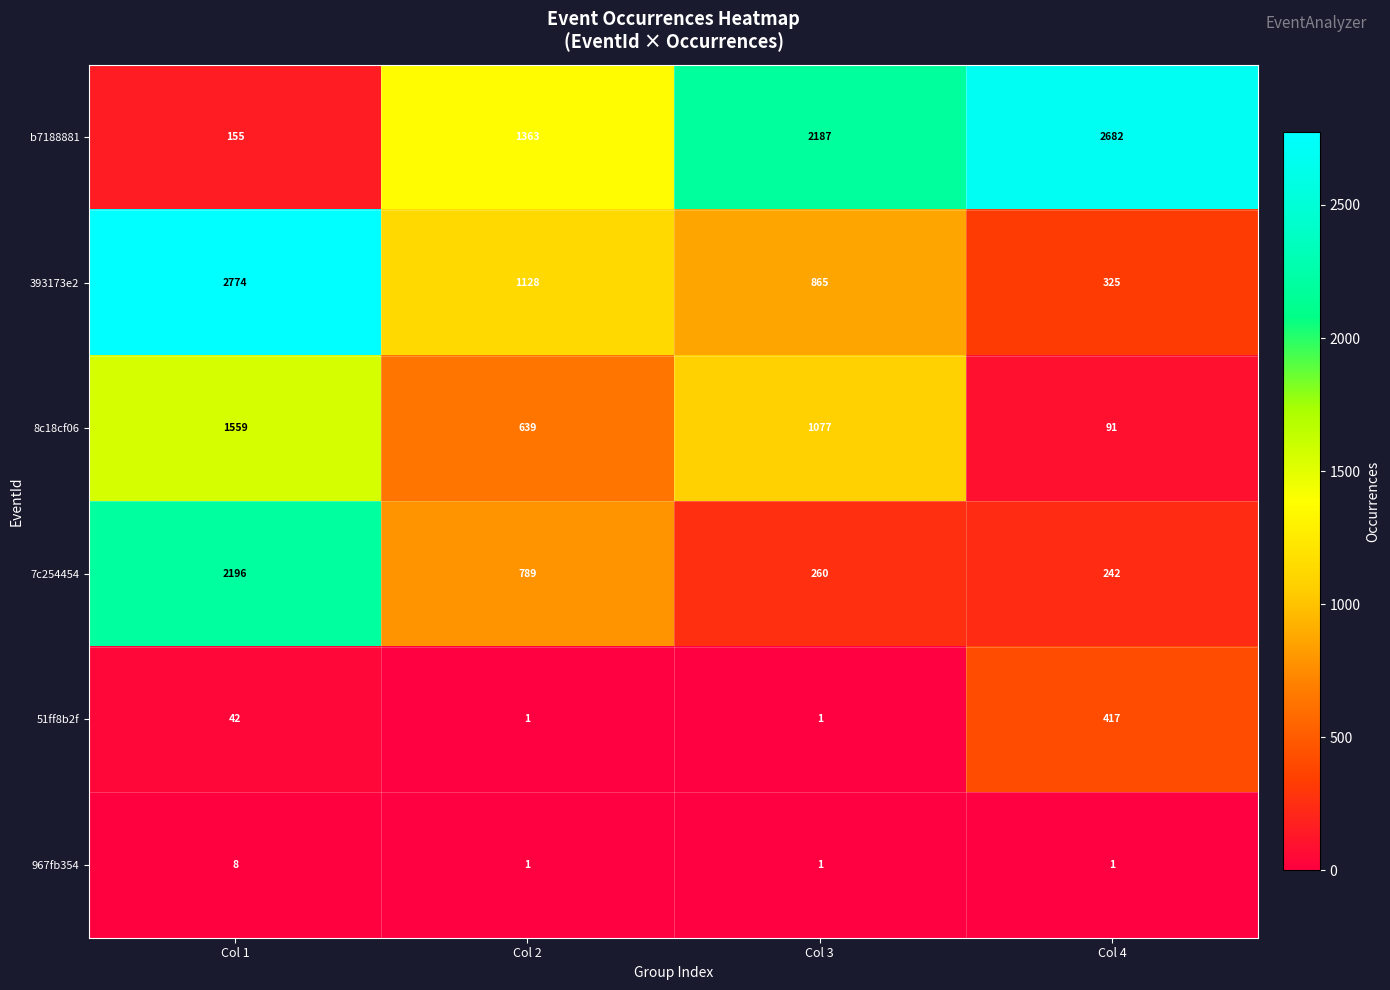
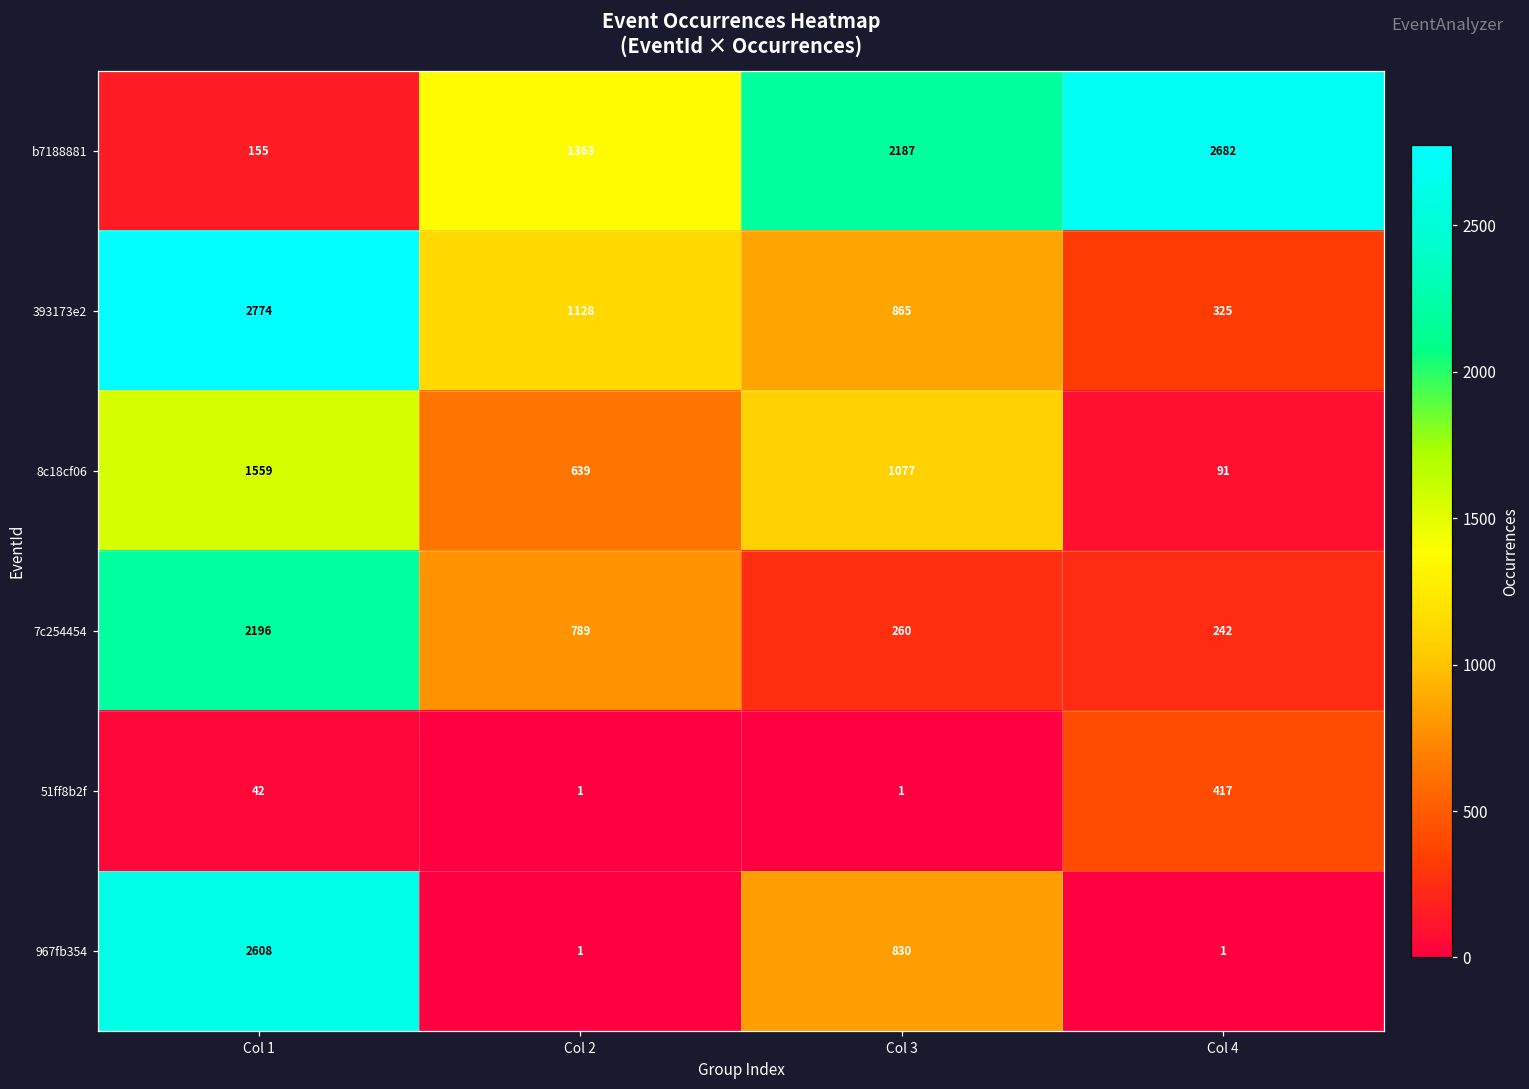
  {
    "b7188881": {
      "Col 1": 155,
      "Col 2": 1363,
      "Col 3": 2187,
      "Col 4": 2682
    },
    "393173e2": {
      "Col 1": 2774,
      "Col 2": 1128,
      "Col 3": 865,
      "Col 4": 325
    },
    "8c18cf06": {
      "Col 1": 1559,
      "Col 2": 639,
      "Col 3": 1077,
      "Col 4": 91
    },
    "7c254454": {
      "Col 1": 2196,
      "Col 2": 789,
      "Col 3": 260,
      "Col 4": 242
    },
    "51ff8b2f": {
      "Col 1": 42,
      "Col 2": 1,
      "Col 3": 1,
      "Col 4": 417
    },
    "967fb354": {
-     "Col 1": 8,
+     "Col 1": 2608,
      "Col 2": 1,
-     "Col 3": 1,
+     "Col 3": 830,
      "Col 4": 1
    }
  }
